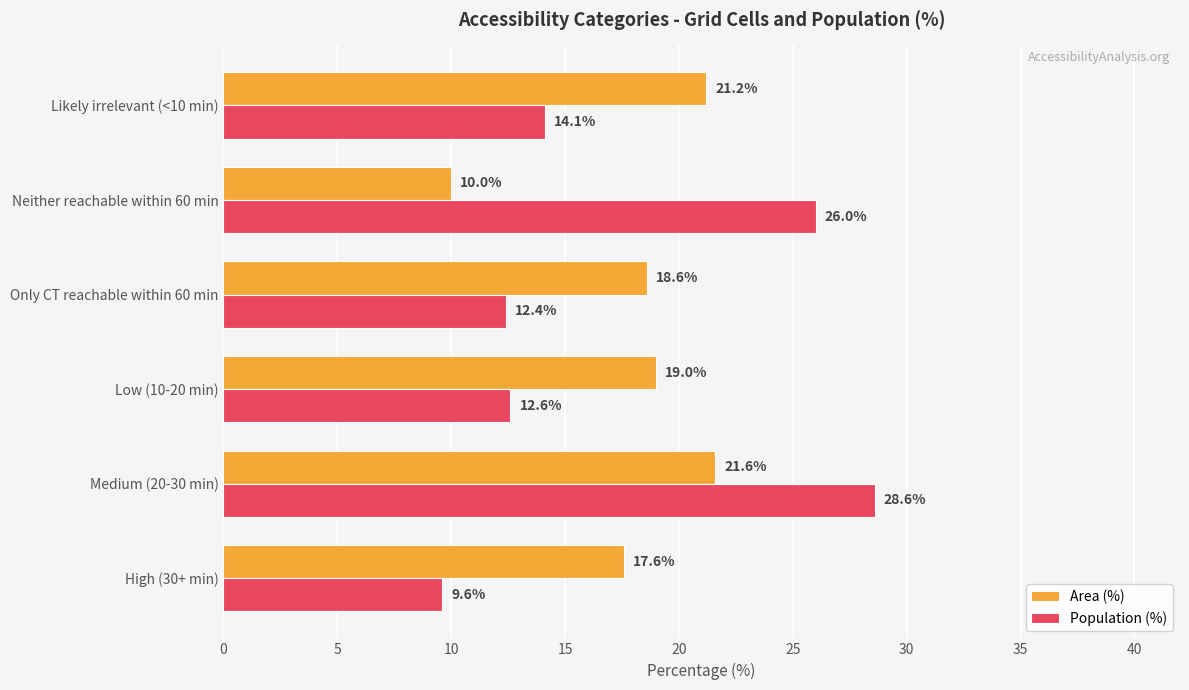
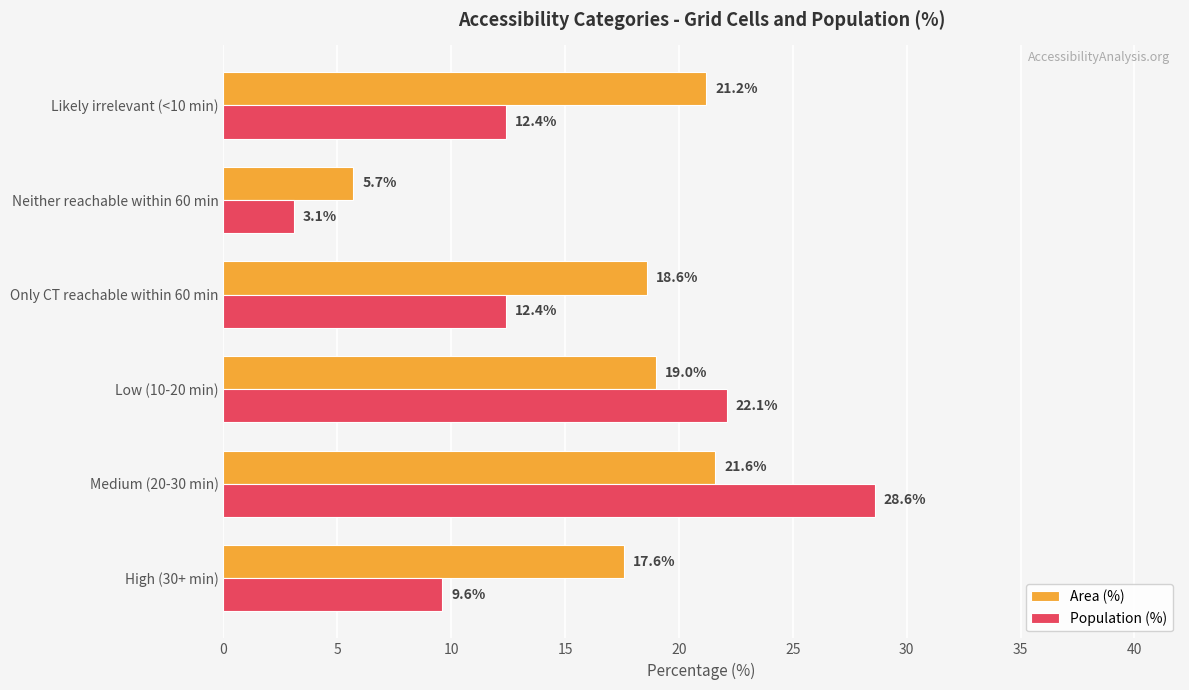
  {
    "Area (%)": {
      "Likely irrelevant (<10 min)": "21.2%",
-     "Neither reachable within 60 min": "10.0%",
+     "Neither reachable within 60 min": "5.7%",
      "Only CT reachable within 60 min": "18.6%",
      "Low (10-20 min)": "19.0%",
      "Medium (20-30 min)": "21.6%",
      "High (30+ min)": "17.6%"
    },
    "Population (%)": {
-     "Likely irrelevant (<10 min)": "14.1%",
-     "Neither reachable within 60 min": "26.0%",
+     "Likely irrelevant (<10 min)": "12.4%",
+     "Neither reachable within 60 min": "3.1%",
      "Only CT reachable within 60 min": "12.4%",
-     "Low (10-20 min)": "12.6%",
+     "Low (10-20 min)": "22.1%",
      "Medium (20-30 min)": "28.6%",
      "High (30+ min)": "9.6%"
    }
  }
